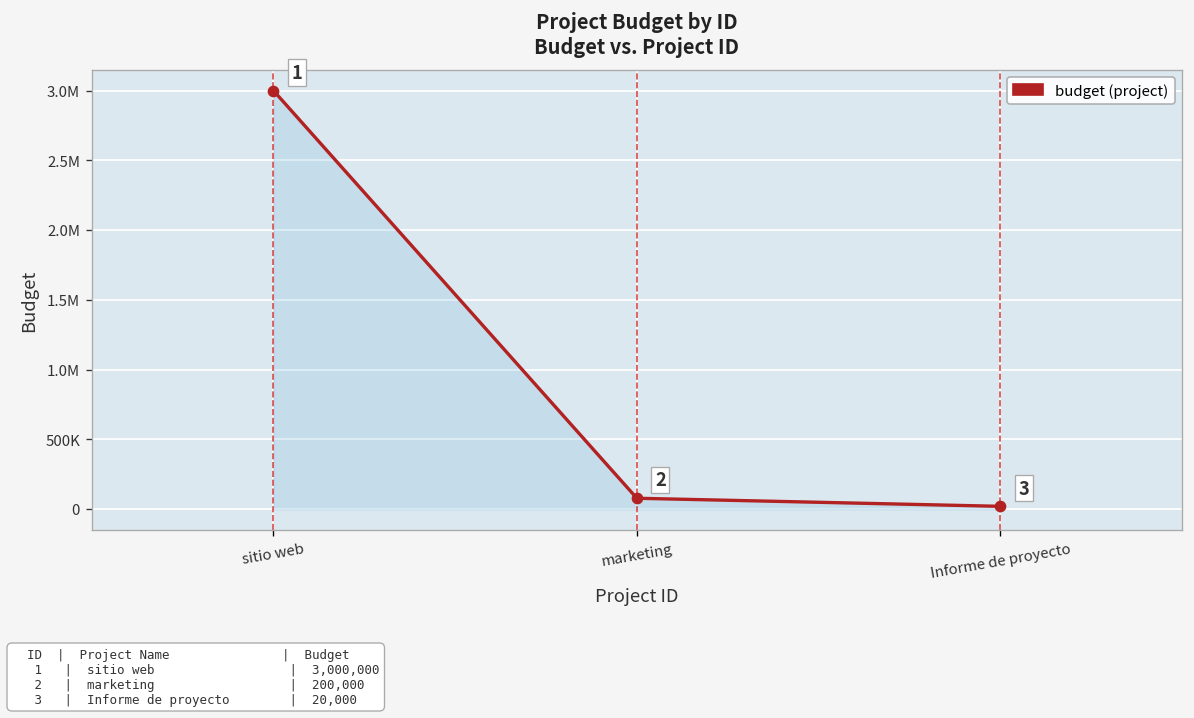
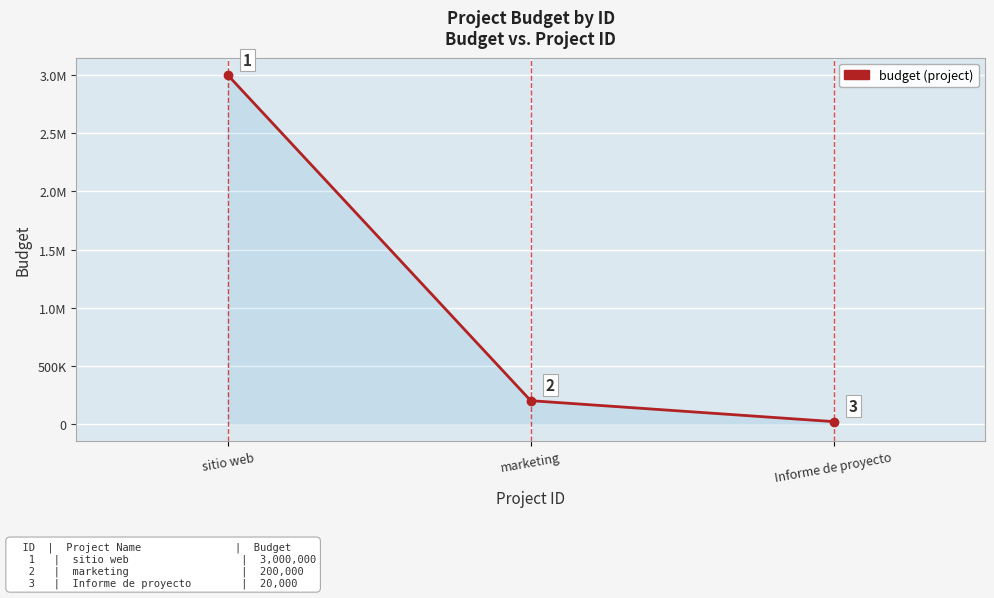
  {
-   "marketing": 80000
+   "marketing": 200000
  }
